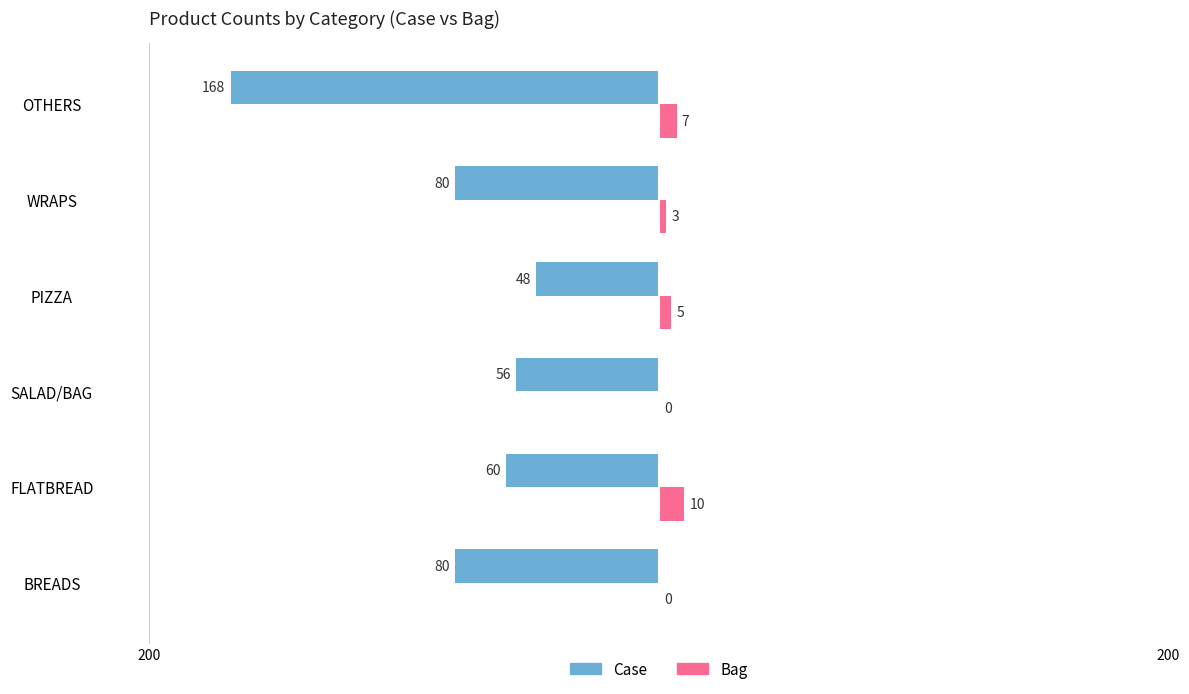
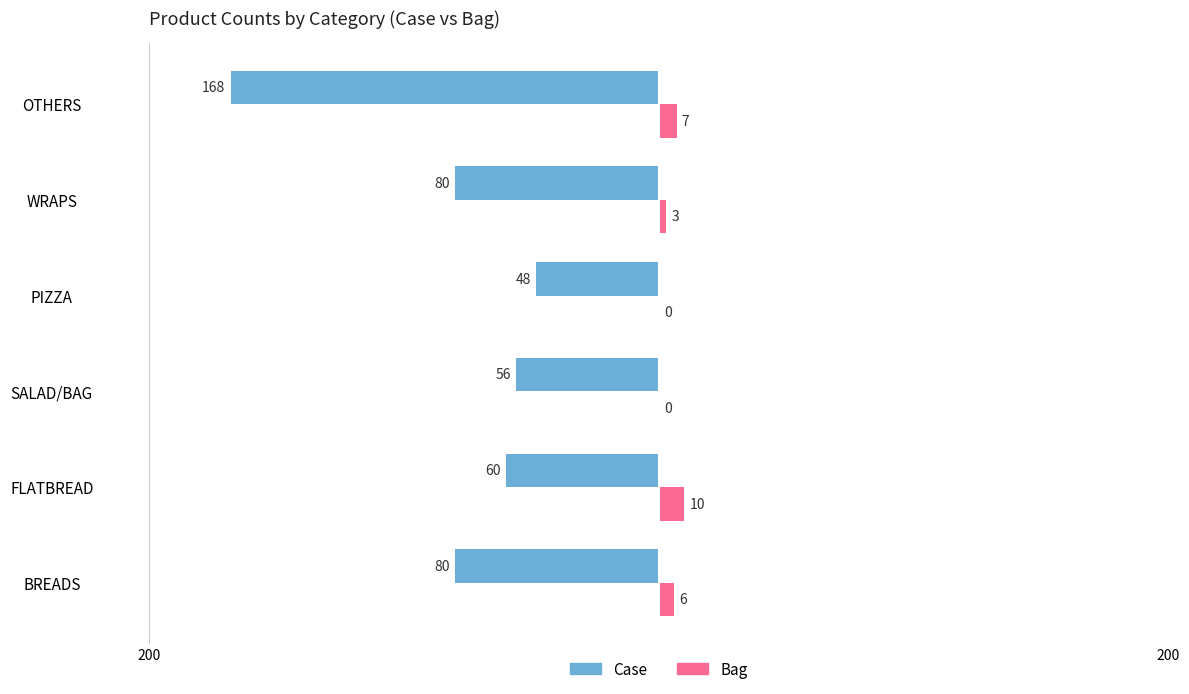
  {
    "Bag": {
      "OTHERS": 7,
      "WRAPS": 3,
-     "PIZZA": 5,
+     "PIZZA": 0,
      "SALAD/BAG": 0,
      "FLATBREAD": 10,
-     "BREADS": 0
+     "BREADS": 6
    }
  }
